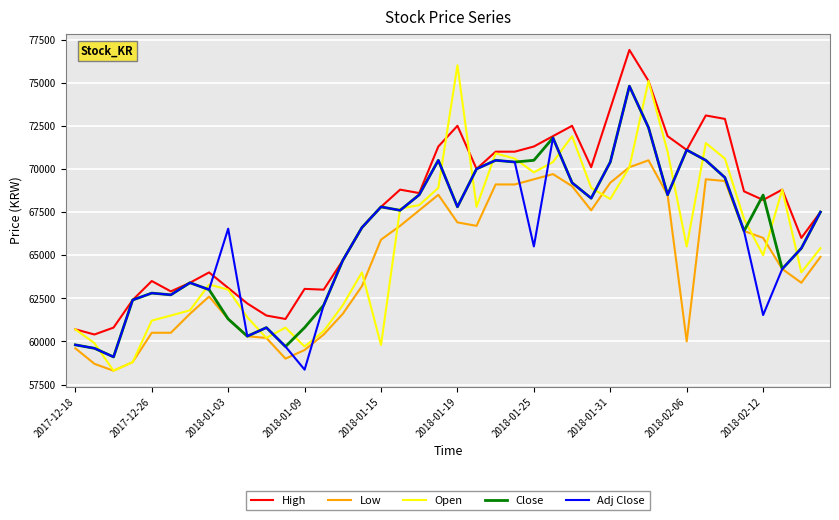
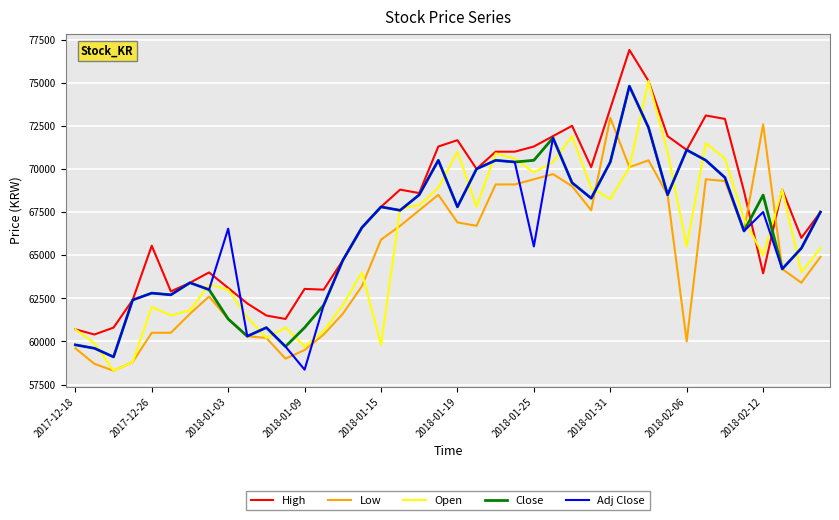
  {
    "High": {
-     "2017-12-26": 63500,
+     "2017-12-26": 65500,
      "2018-01-09": 63000,
-     "2018-01-19": 72500,
+     "2018-01-19": 71700,
      "2018-01-25": 71300,
      "2018-01-31": 73500,
-     "2018-02-12": 68200
+     "2018-02-12": 63900
    },
    "Low": {
      "2017-12-18": 59600,
      "2017-12-26": 60500,
      "2018-01-09": 59500,
      "2018-01-15": 65900,
      "2018-01-19": 66900,
      "2018-01-25": 69400,
-     "2018-01-31": 69200,
+     "2018-01-31": 73000,
      "2018-02-06": 60000,
-     "2018-02-12": 66000
+     "2018-02-12": 72600
    },
    "Open": {
-     "2017-12-26": 61200,
+     "2017-12-26": 62000,
      "2018-01-09": 59700,
      "2018-01-15": 59800,
-     "2018-01-19": 76000,
+     "2018-01-19": 71000,
      "2018-01-25": 69800,
      "2018-01-31": 68300,
      "2018-02-06": 65500,
      "2018-02-12": 65000
    },
    "Close": {
      "2018-01-09": 60800,
      "2018-01-25": 70500,
      "2018-02-12": 68500
    },
    "Adj Close": {
      "2018-01-03": 66500,
      "2018-01-09": 58400,
      "2018-01-25": 65500,
-     "2018-02-12": 61500
+     "2018-02-12": 67500
    }
  }
